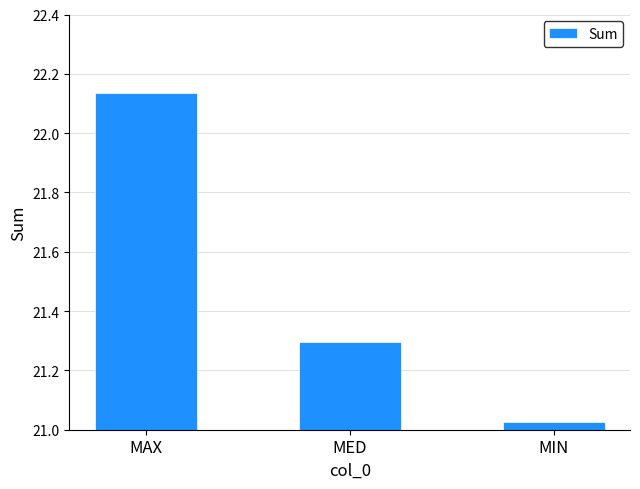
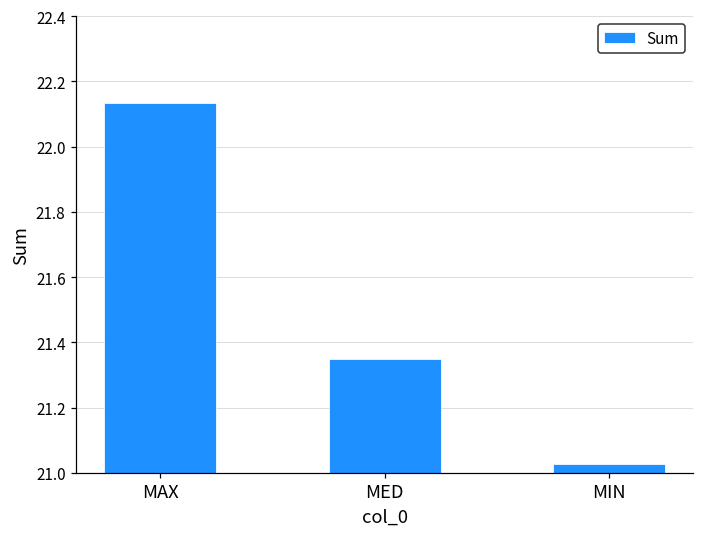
  {
    "MAX": 22.13,
-   "MED": 21.29,
+   "MED": 21.35,
    "MIN": 21.03
  }
